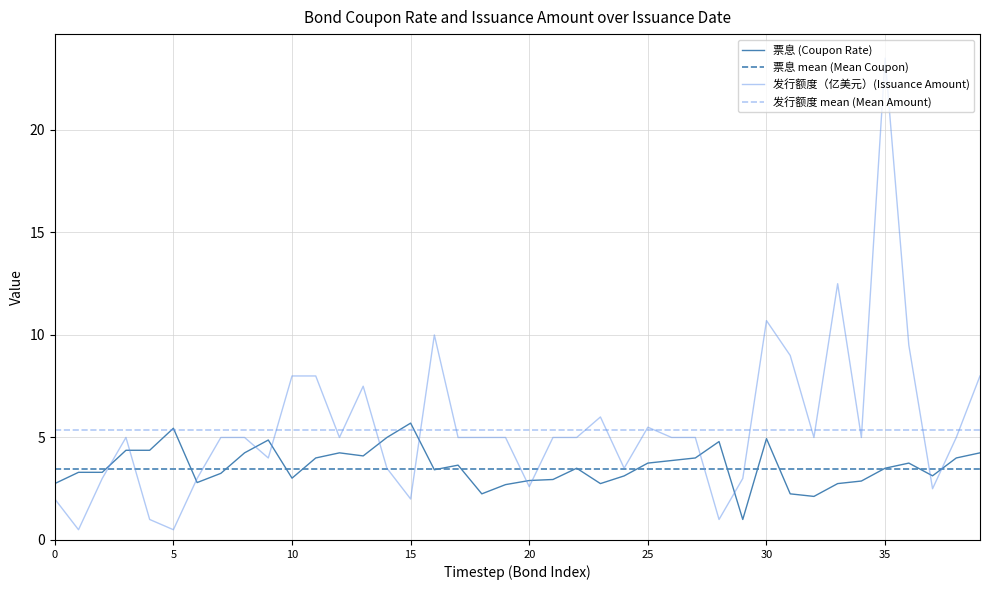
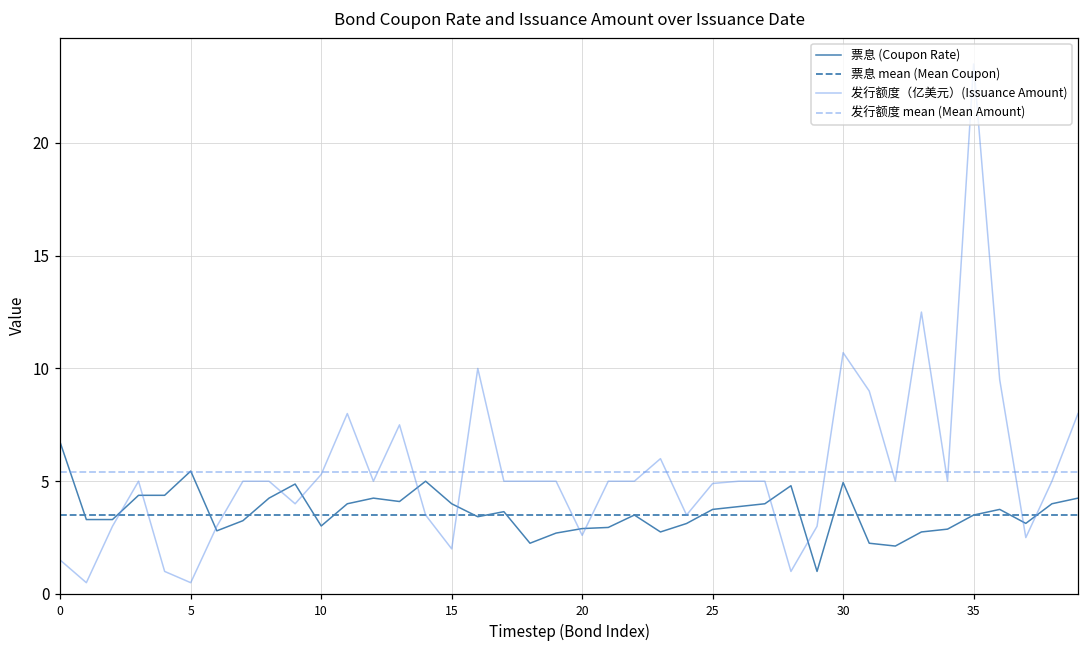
  {
    "票息 (Coupon Rate)": {
-     "0": 2.8,
+     "0": 6.7,
      "5": 5.5,
      "10": 3.0,
-     "15": 5.7,
+     "15": 4.0,
      "20": 2.9,
      "25": 3.8,
      "30": 4.9,
      "35": 3.5
    },
    "发行额度（亿美元）(Issuance Amount)": {
-     "0": 2.0,
+     "0": 1.5,
      "5": 0.5,
-     "10": 8.0,
+     "10": 5.3,
      "15": 2.0,
      "20": 2.6,
-     "25": 5.5,
+     "25": 4.9,
      "30": 10.7
    }
  }
